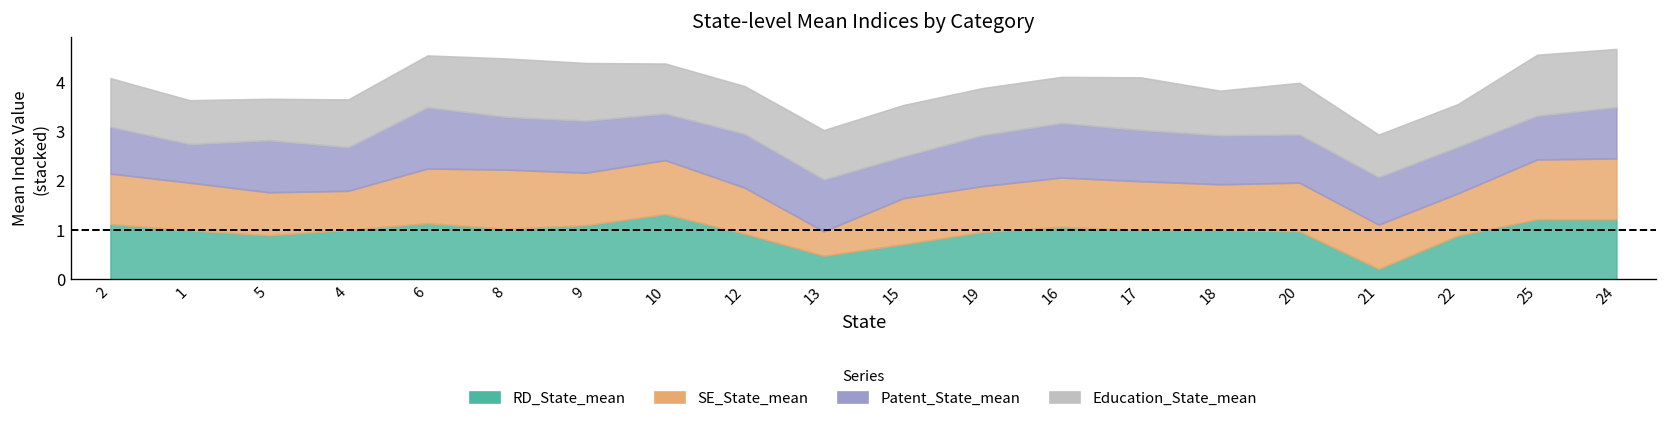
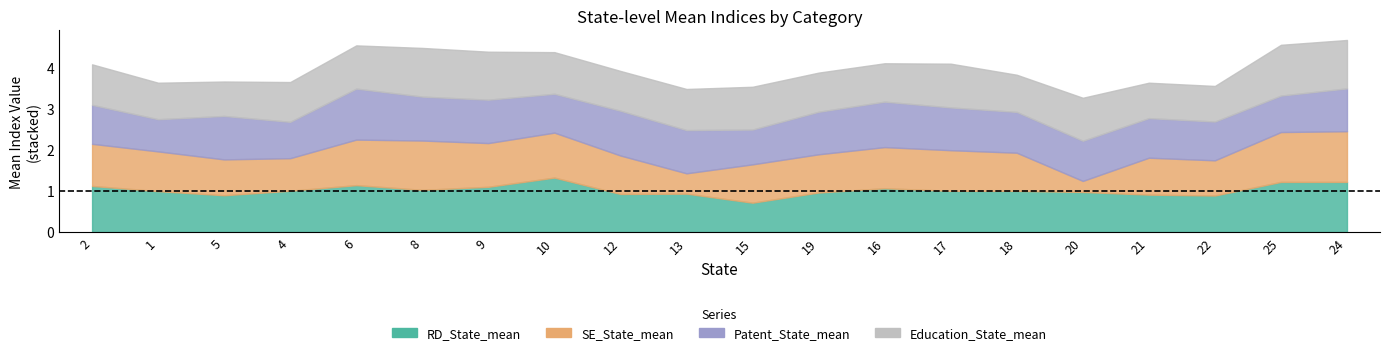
  {
    "RD_State_mean": {
      "2": 1.1,
      "1": 1.0,
      "5": 0.9,
      "4": 1.0,
      "6": 1.1,
      "8": 1.0,
      "9": 1.1,
      "10": 1.3,
      "12": 0.9,
-     "13": 0.5,
+     "13": 0.9,
      "15": 0.7,
      "19": 1.0,
      "16": 1.1,
      "17": 1.0,
      "18": 1.0,
      "20": 1.0,
-     "21": 0.2,
+     "21": 0.9,
      "22": 0.9,
      "25": 1.2,
      "24": 1.2
    },
    "SE_State_mean": {
      "2": 1.0,
      "1": 1.0,
      "5": 0.9,
      "4": 0.8,
      "6": 1.1,
      "8": 1.2,
      "9": 1.1,
      "10": 1.1,
      "12": 0.9,
      "13": 0.5,
      "15": 0.9,
      "19": 0.9,
      "16": 1.0,
      "17": 1.0,
      "18": 0.9,
-     "20": 1.0,
+     "20": 0.3,
      "21": 0.9,
      "22": 0.9,
      "25": 1.2,
      "24": 1.2
    }
  }
